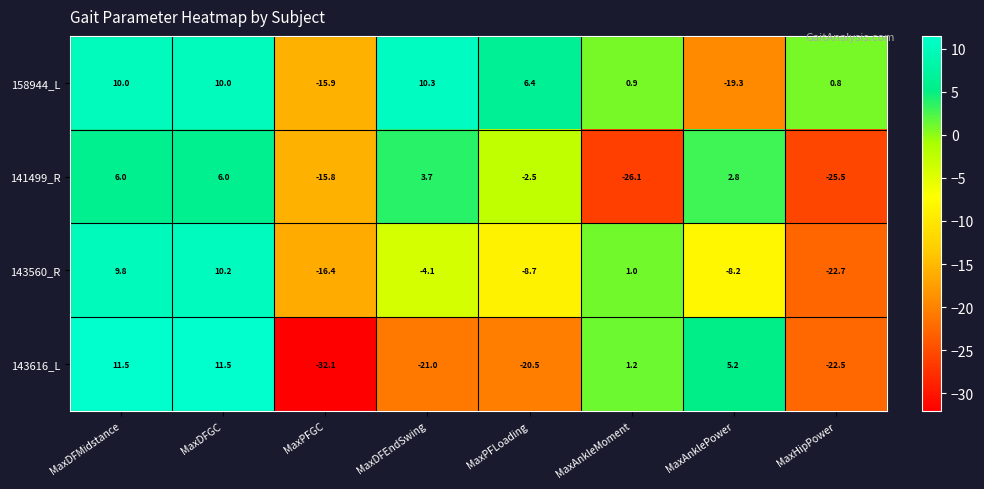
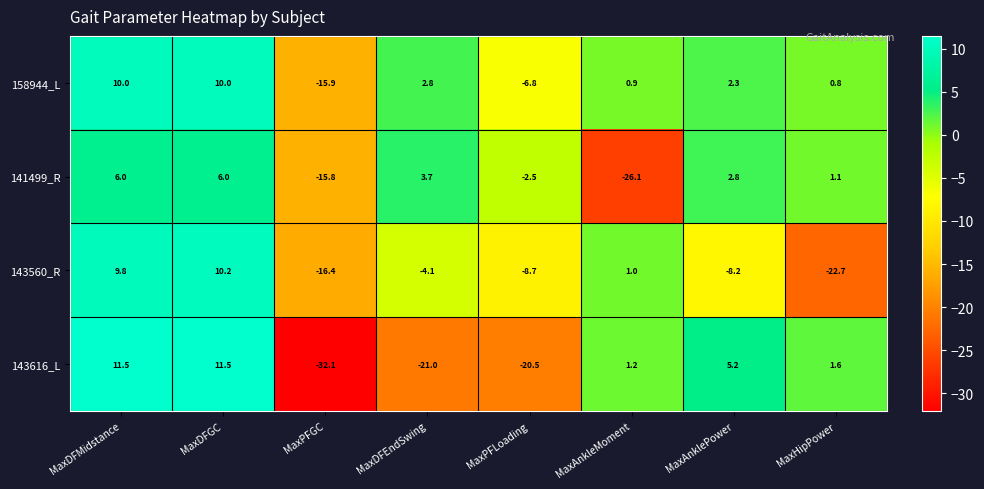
  {
    "158944_L": {
-     "MaxDFEndSwing": 10.3,
-     "MaxPFLoading": 6.4,
-     "MaxAnklePower": -19.3
+     "MaxDFEndSwing": 2.8,
+     "MaxPFLoading": -6.8,
+     "MaxAnklePower": 2.3
    },
    "141499_R": {
-     "MaxHipPower": -25.5
+     "MaxHipPower": 1.1
    },
    "143616_L": {
-     "MaxHipPower": -22.5
+     "MaxHipPower": 1.6
    }
  }
